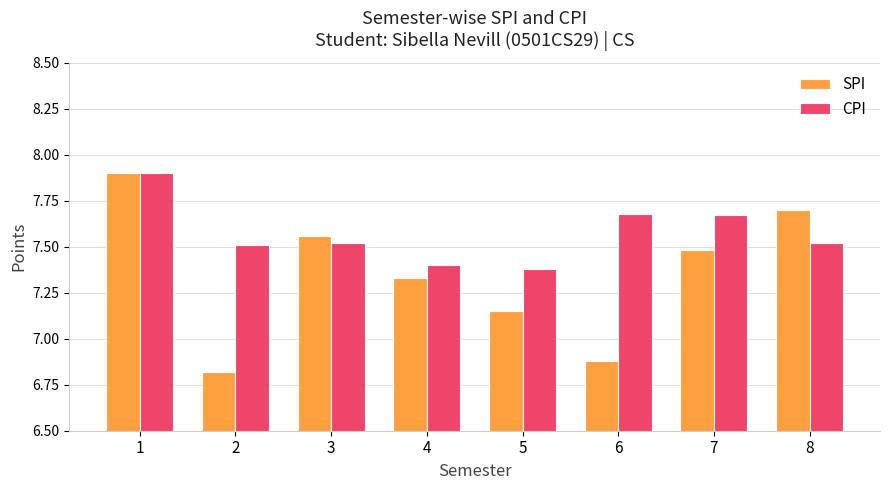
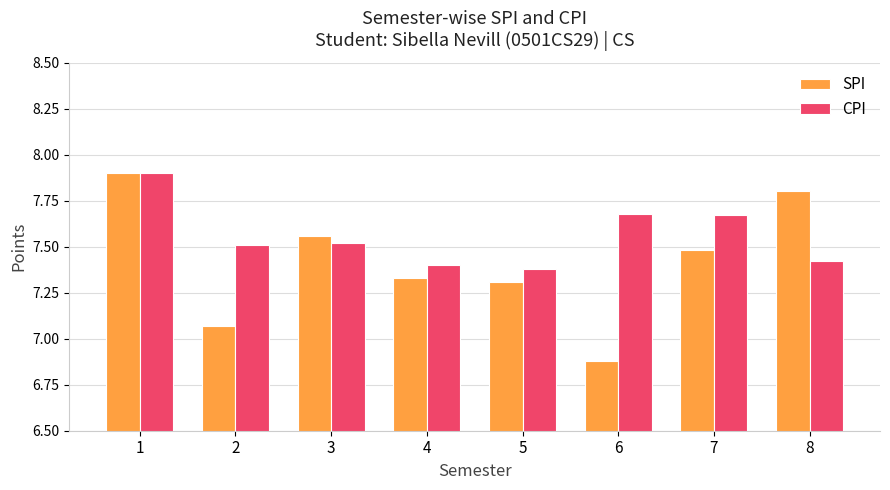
  {
    "SPI": {
      "1": 7.90,
-     "2": 6.82,
+     "2": 7.07,
      "3": 7.56,
      "4": 7.33,
-     "5": 7.15,
+     "5": 7.31,
      "6": 6.88,
      "7": 7.48,
-     "8": 7.7
+     "8": 7.8
    },
    "CPI": {
      "1": 7.90,
      "2": 7.51,
      "3": 7.52,
      "4": 7.40,
      "5": 7.38,
      "6": 7.68,
      "7": 7.67,
-     "8": 7.52
+     "8": 7.42
    }
  }
